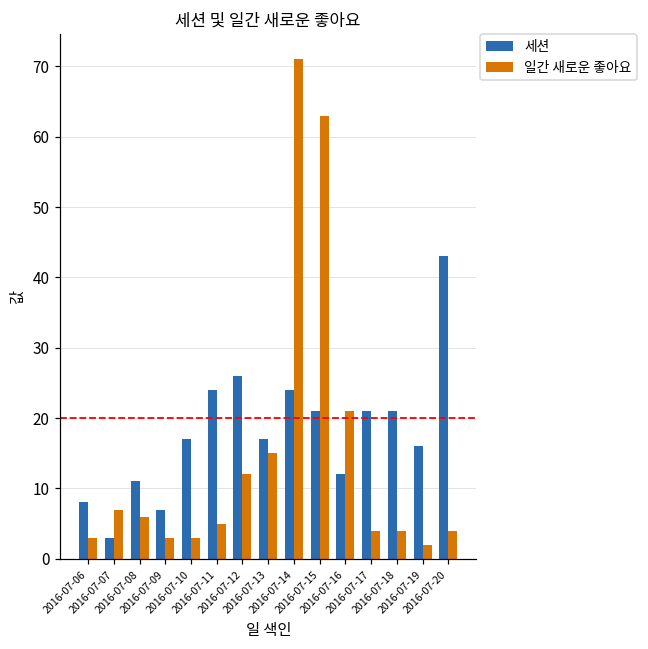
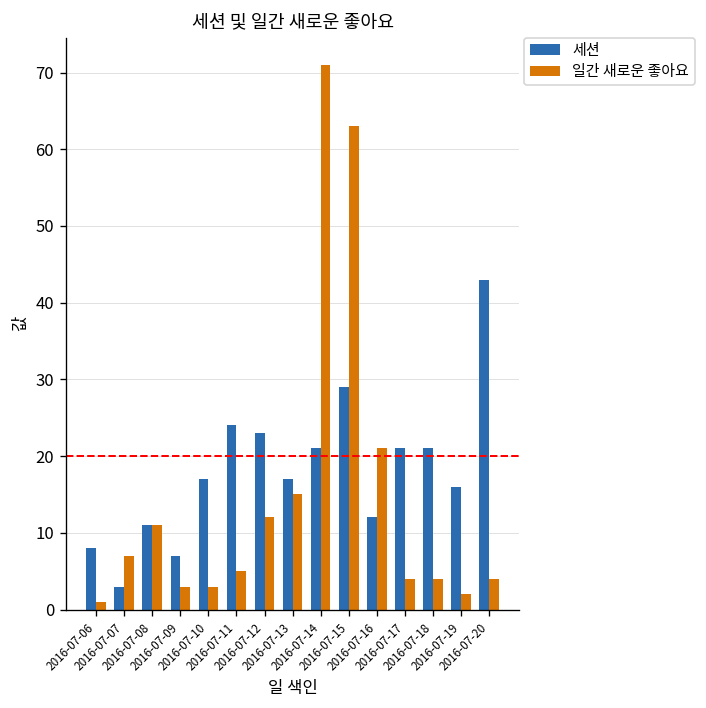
  {
    "세션": {
      "2016-07-06": 8,
      "2016-07-07": 3,
      "2016-07-08": 11,
      "2016-07-09": 7,
      "2016-07-10": 17,
      "2016-07-11": 24,
-     "2016-07-12": 26,
+     "2016-07-12": 23,
      "2016-07-13": 17,
-     "2016-07-14": 24,
-     "2016-07-15": 21,
+     "2016-07-14": 21,
+     "2016-07-15": 29,
      "2016-07-16": 12,
      "2016-07-17": 21,
      "2016-07-18": 21,
      "2016-07-19": 16,
      "2016-07-20": 43
    },
    "일간 새로운 좋아요": {
-     "2016-07-06": 3,
+     "2016-07-06": 1,
      "2016-07-07": 7,
-     "2016-07-08": 6,
+     "2016-07-08": 11,
      "2016-07-09": 3,
      "2016-07-10": 3,
      "2016-07-11": 5,
      "2016-07-12": 12,
      "2016-07-13": 15,
      "2016-07-14": 71,
      "2016-07-15": 63,
      "2016-07-16": 21,
      "2016-07-17": 4,
      "2016-07-18": 4,
      "2016-07-19": 2,
      "2016-07-20": 4
    }
  }
